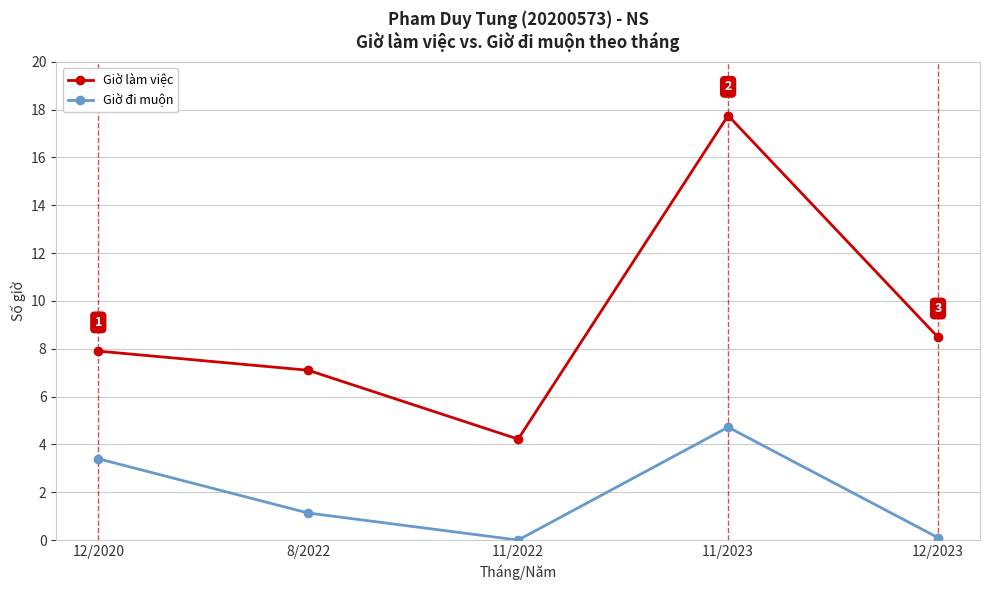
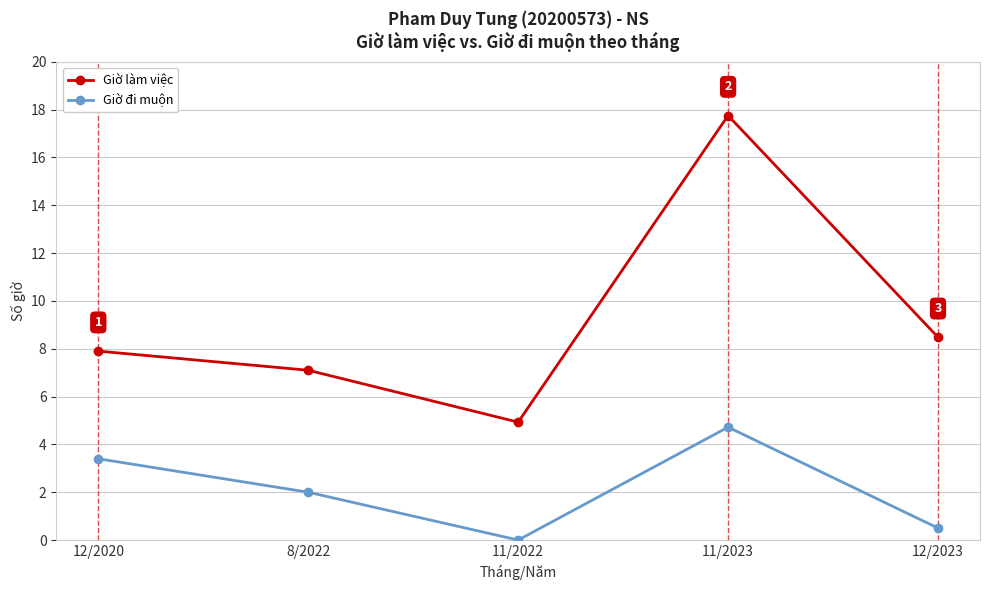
  {
    "Giờ làm việc": {
      "8/2022": 7.1,
-     "11/2022": 4.2
+     "11/2022": 4.9
    },
    "Giờ đi muộn": {
      "12/2020": 3.4,
-     "8/2022": 1.1,
+     "8/2022": 2.0,
      "11/2022": 0.0,
      "11/2023": 4.7,
-     "12/2023": 0.1
+     "12/2023": 0.5
    }
  }
